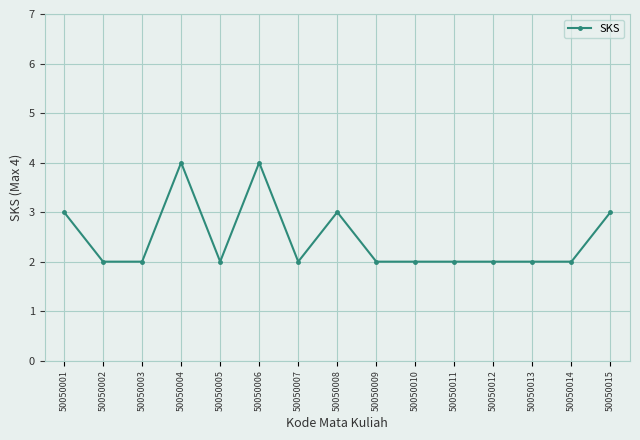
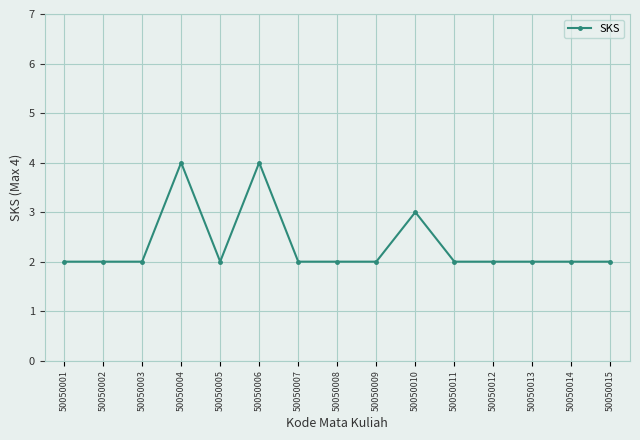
  {
-   "50050001": 3,
+   "50050001": 2,
    "50050002": 2,
    "50050003": 2,
    "50050004": 4,
    "50050005": 2,
    "50050006": 4,
    "50050007": 2,
-   "50050008": 3,
+   "50050008": 2,
    "50050009": 2,
-   "50050010": 2,
+   "50050010": 3,
    "50050011": 2,
    "50050012": 2,
    "50050013": 2,
    "50050014": 2,
-   "50050015": 3
+   "50050015": 2
  }
